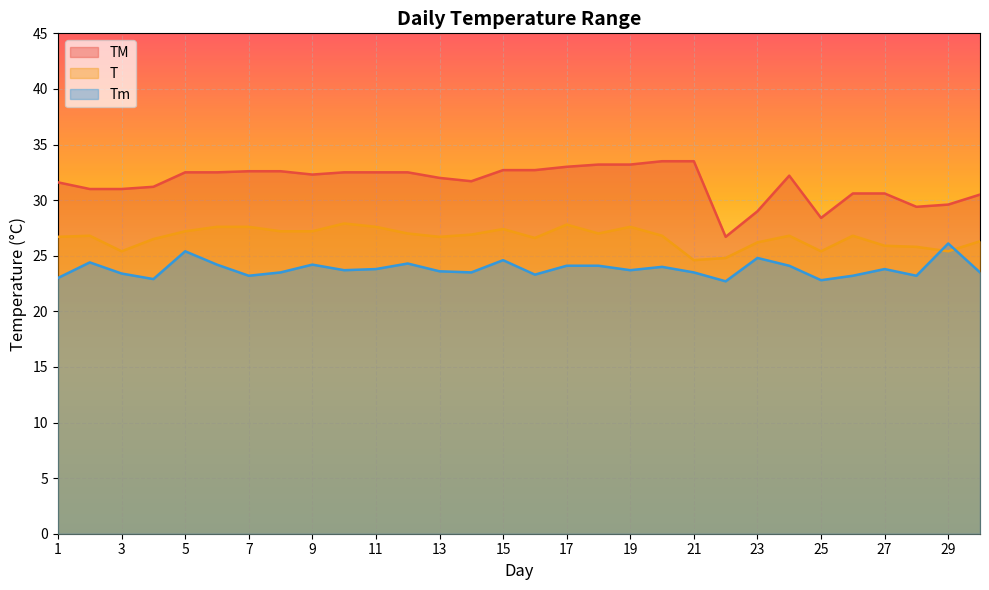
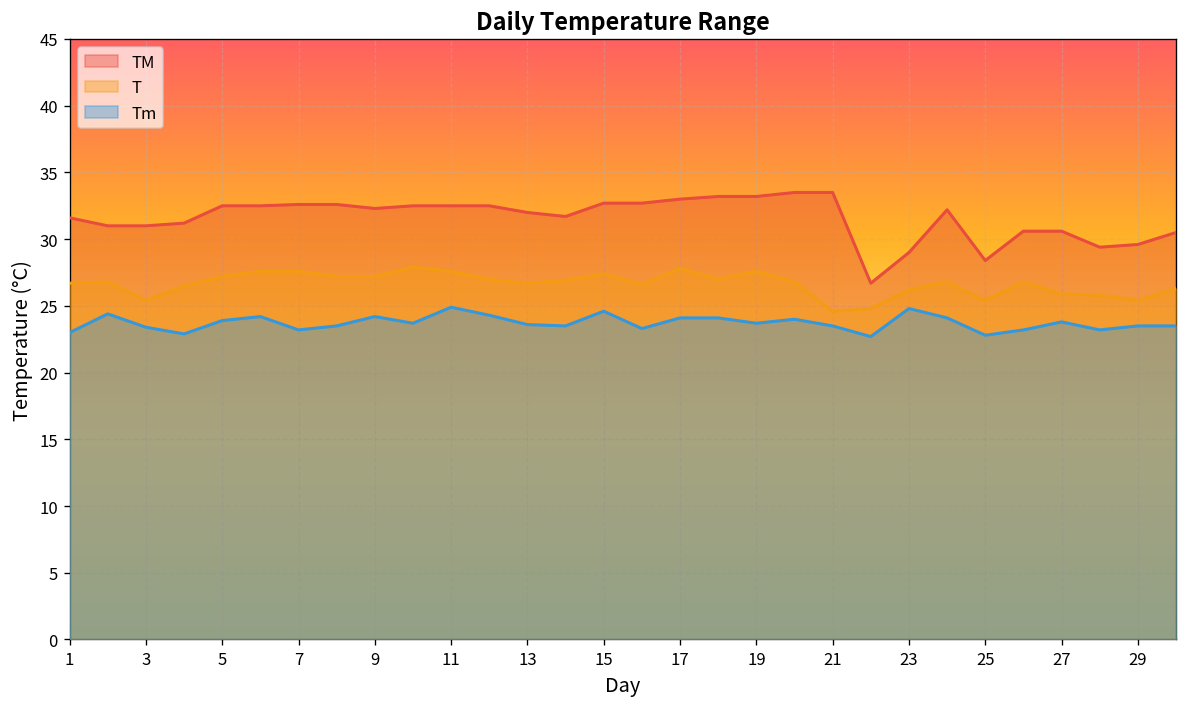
  {
    "Tm": {
      "1": 23.0,
      "3": 23.4,
-     "5": 25.4,
+     "5": 23.9,
      "7": 23.2,
      "9": 24.2,
-     "11": 23.8,
+     "11": 24.9,
      "13": 23.6,
      "15": 24.6,
      "17": 24.1,
      "19": 23.7,
      "21": 23.5,
      "23": 24.8,
      "25": 22.8,
      "27": 23.8,
-     "29": 26.1
+     "29": 23.5
    }
  }
